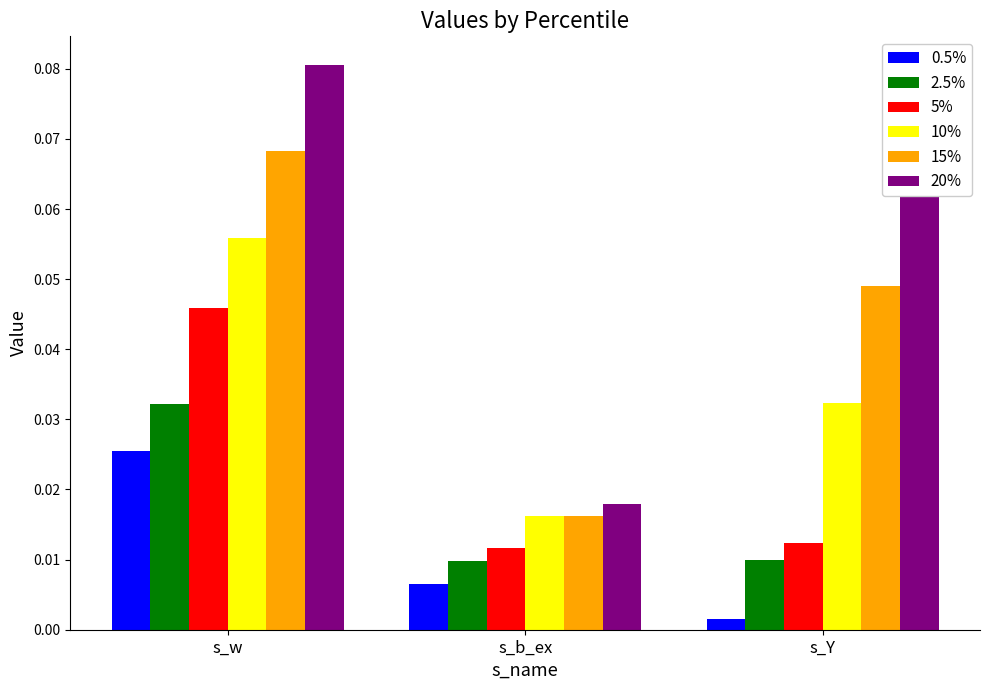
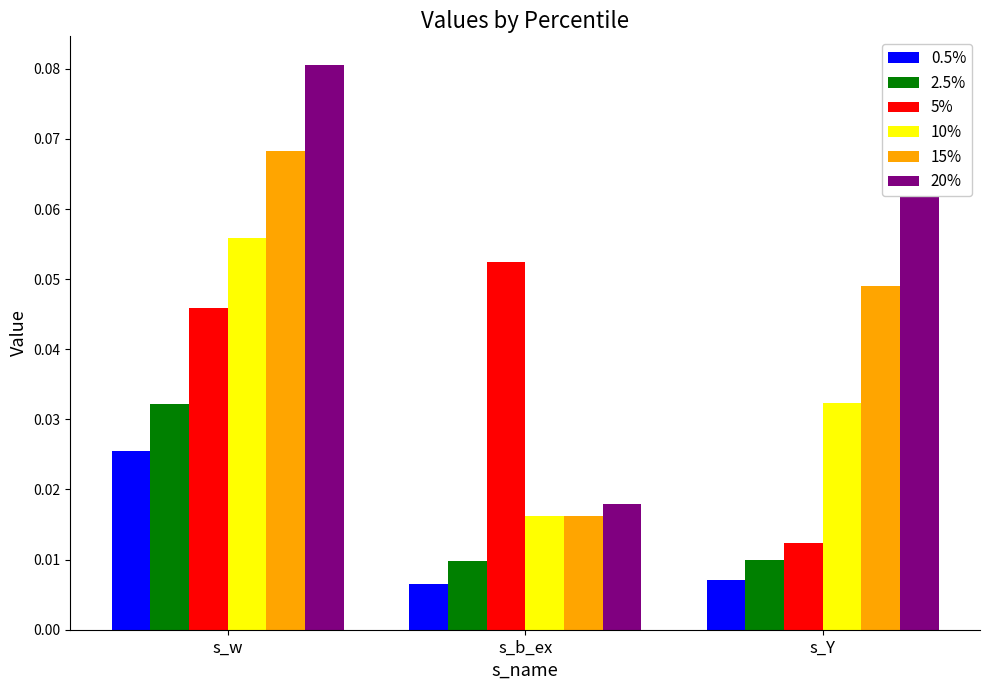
  {
    "0.5%": {
      "s_w": 0.025,
      "s_b_ex": 0.007,
-     "s_Y": 0.002
+     "s_Y": 0.007
    },
    "2.5%": {
      "s_w": 0.032,
      "s_b_ex": 0.010,
      "s_Y": 0.010
    },
    "5%": {
      "s_w": 0.046,
-     "s_b_ex": 0.012,
+     "s_b_ex": 0.053,
      "s_Y": 0.012
    },
    "10%": {
      "s_w": 0.056,
      "s_b_ex": 0.016,
      "s_Y": 0.032
    },
    "15%": {
      "s_w": 0.068,
      "s_b_ex": 0.016,
      "s_Y": 0.049
    },
    "20%": {
      "s_w": 0.081,
      "s_b_ex": 0.018
    }
  }
